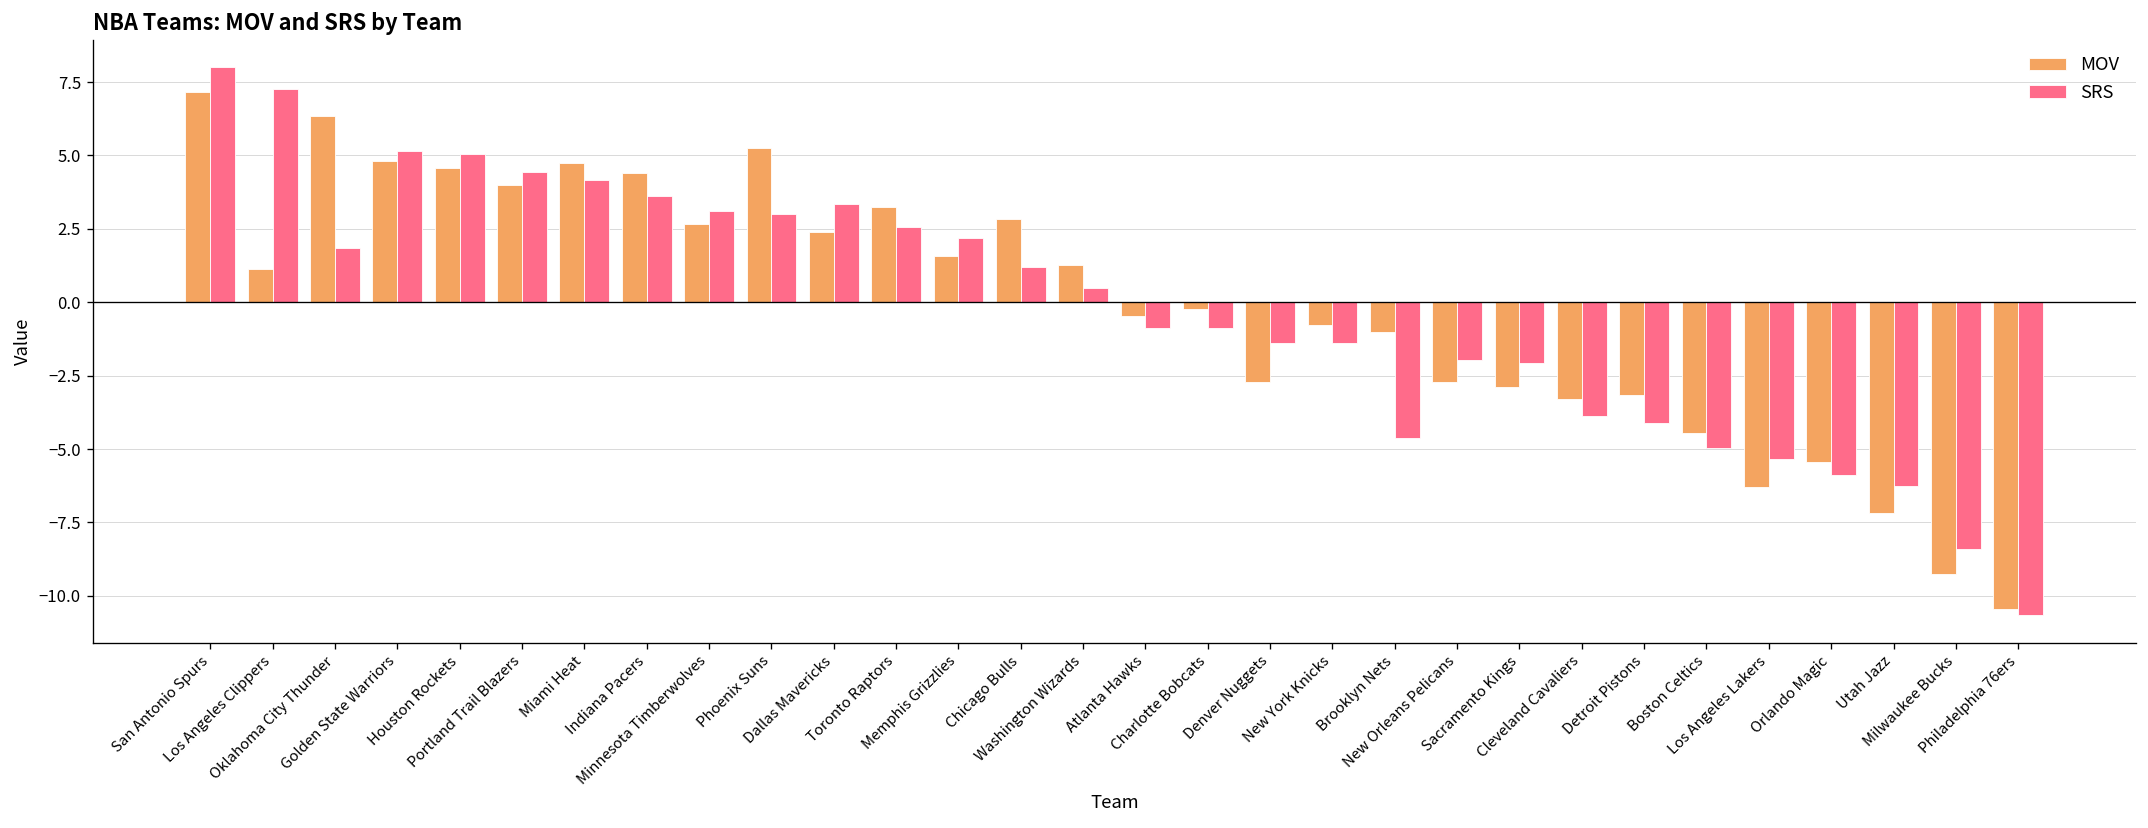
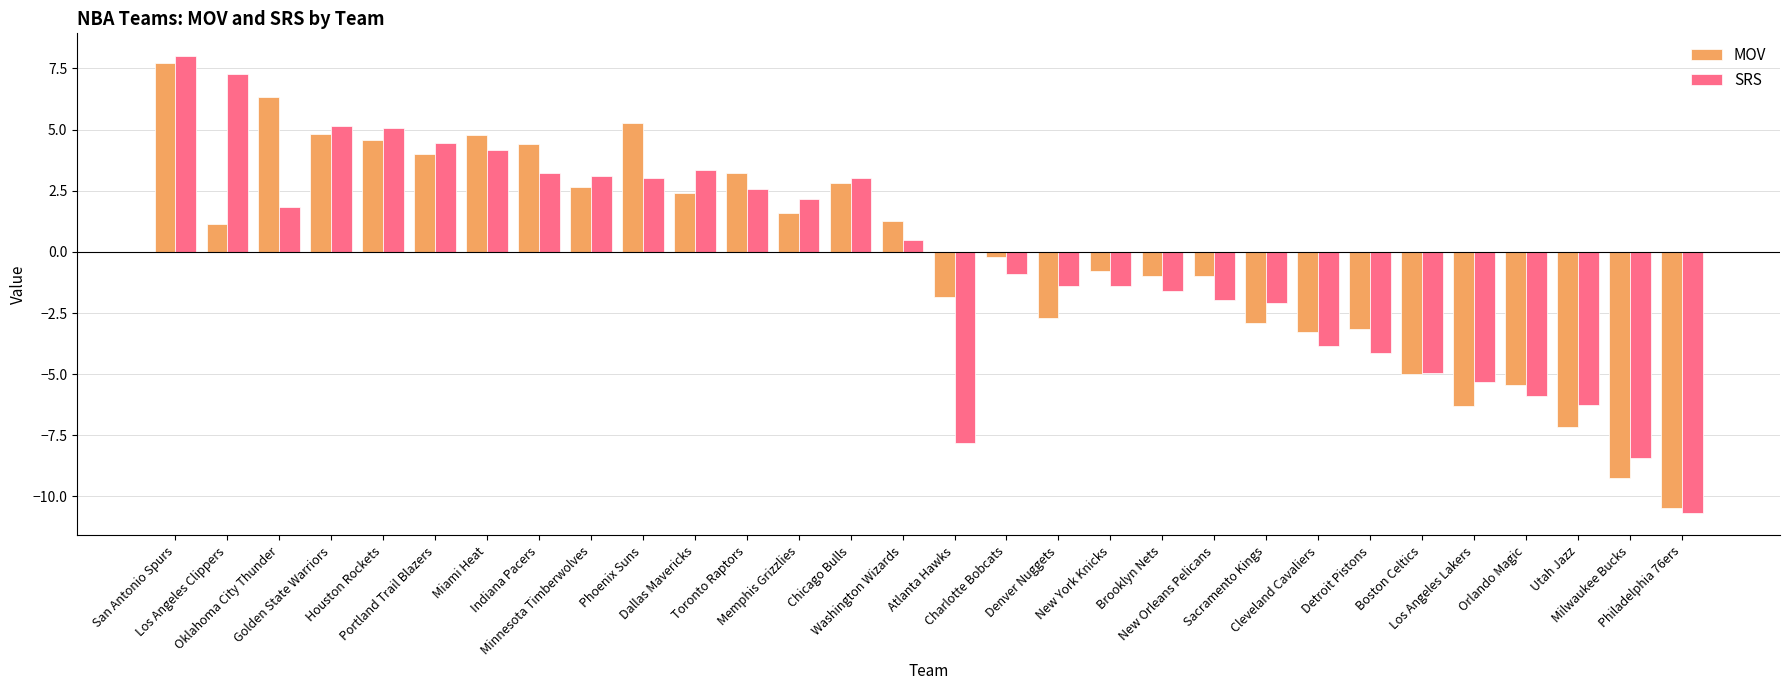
  {
    "MOV": {
-     "San Antonio Spurs": 7.2,
+     "San Antonio Spurs": 7.7,
      "Los Angeles Clippers": 1.1,
      "Oklahoma City Thunder": 6.3,
      "Golden State Warriors": 4.8,
      "Houston Rockets": 4.6,
      "Portland Trail Blazers": 4.0,
      "Miami Heat": 4.8,
      "Indiana Pacers": 4.4,
      "Minnesota Timberwolves": 2.7,
      "Phoenix Suns": 5.3,
      "Dallas Mavericks": 2.4,
      "Toronto Raptors": 3.2,
      "Memphis Grizzlies": 1.6,
      "Chicago Bulls": 2.8,
      "Washington Wizards": 1.3,
-     "Atlanta Hawks": -0.5,
+     "Atlanta Hawks": -1.9,
      "Charlotte Bobcats": -0.2,
      "Denver Nuggets": -2.7,
      "New York Knicks": -0.8,
      "Brooklyn Nets": -1.0,
-     "New Orleans Pelicans": -2.7,
+     "New Orleans Pelicans": -1.0,
      "Sacramento Kings": -2.9,
      "Cleveland Cavaliers": -3.3,
      "Detroit Pistons": -3.2,
-     "Boston Celtics": -4.5,
+     "Boston Celtics": -5.0,
      "Los Angeles Lakers": -6.3,
      "Orlando Magic": -5.4,
      "Utah Jazz": -7.2,
      "Milwaukee Bucks": -9.3,
      "Philadelphia 76ers": -10.5
    },
    "SRS": {
      "San Antonio Spurs": 8.0,
      "Los Angeles Clippers": 7.3,
      "Oklahoma City Thunder": 1.8,
      "Golden State Warriors": 5.2,
      "Houston Rockets": 5.1,
      "Portland Trail Blazers": 4.4,
      "Miami Heat": 4.2,
-     "Indiana Pacers": 3.6,
+     "Indiana Pacers": 3.2,
      "Minnesota Timberwolves": 3.1,
      "Phoenix Suns": 3.0,
      "Dallas Mavericks": 3.4,
      "Toronto Raptors": 2.6,
      "Memphis Grizzlies": 2.2,
-     "Chicago Bulls": 1.2,
+     "Chicago Bulls": 3.0,
      "Washington Wizards": 0.5,
-     "Atlanta Hawks": -0.9,
+     "Atlanta Hawks": -7.8,
      "Charlotte Bobcats": -0.9,
      "Denver Nuggets": -1.4,
      "New York Knicks": -1.4,
-     "Brooklyn Nets": -4.6,
+     "Brooklyn Nets": -1.6,
      "New Orleans Pelicans": -2.0,
      "Sacramento Kings": -2.1,
      "Cleveland Cavaliers": -3.9,
      "Detroit Pistons": -4.1,
      "Boston Celtics": -5.0,
      "Los Angeles Lakers": -5.3,
      "Orlando Magic": -5.9,
      "Utah Jazz": -6.3,
      "Milwaukee Bucks": -8.4,
      "Philadelphia 76ers": -10.7
    }
  }
